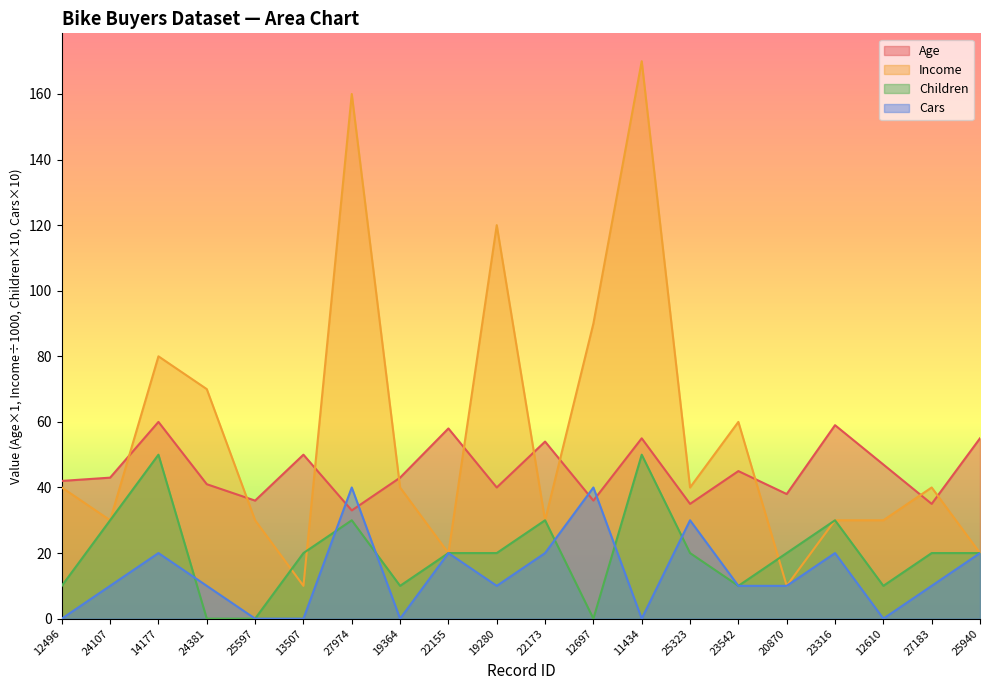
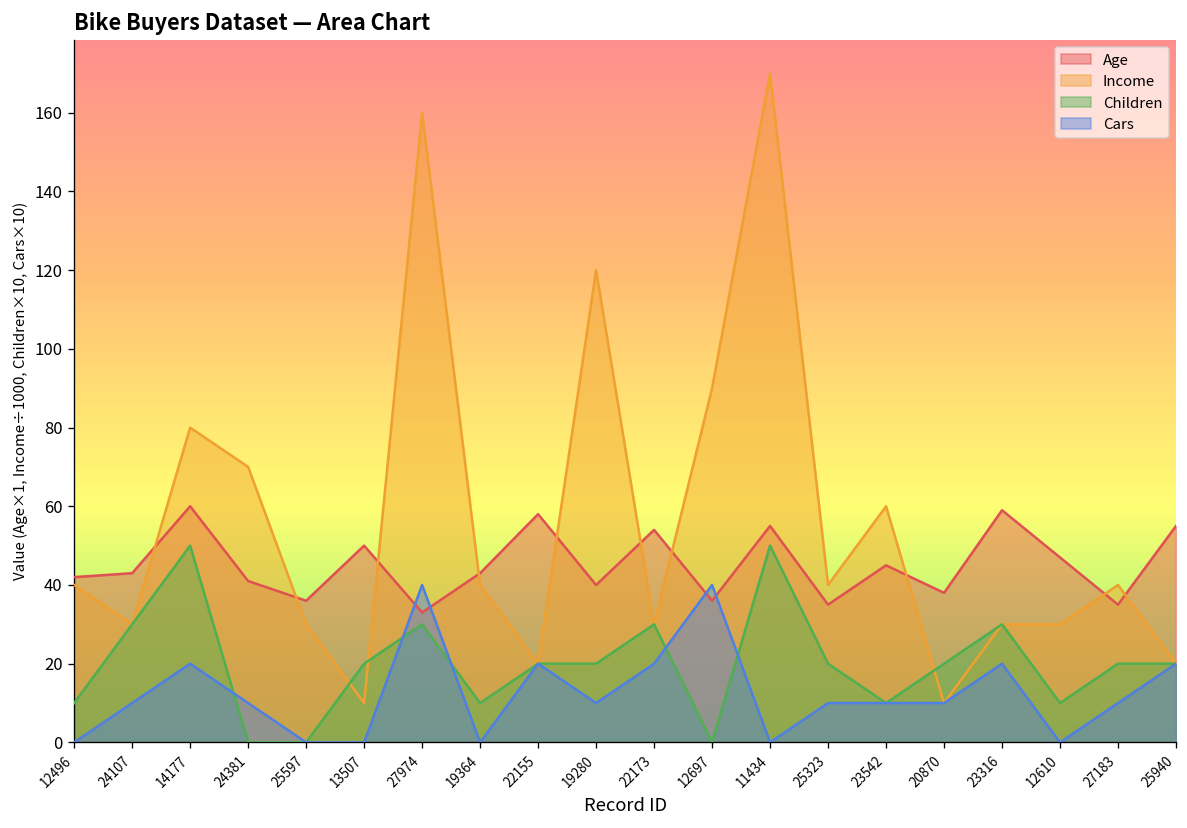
  {
    "Children": {
      "12496": 10,
      "14177": 50,
      "24381": 0,
      "13507": 20,
      "27974": 30,
      "19364": 10,
      "19280": 20,
      "12697": 0,
      "11434": 50,
      "25323": 20,
      "20870": 20,
      "12610": 10,
      "27183": 20
    },
    "Cars": {
      "12496": 0,
      "24107": 10,
      "14177": 20,
      "24381": 10,
      "13507": 0,
      "27974": 40,
      "19364": 0,
      "19280": 10,
      "22173": 20,
      "12697": 40,
      "11434": 0,
-     "25323": 30,
+     "25323": 10,
      "23316": 20,
      "12610": 0,
      "27183": 10
    }
  }
